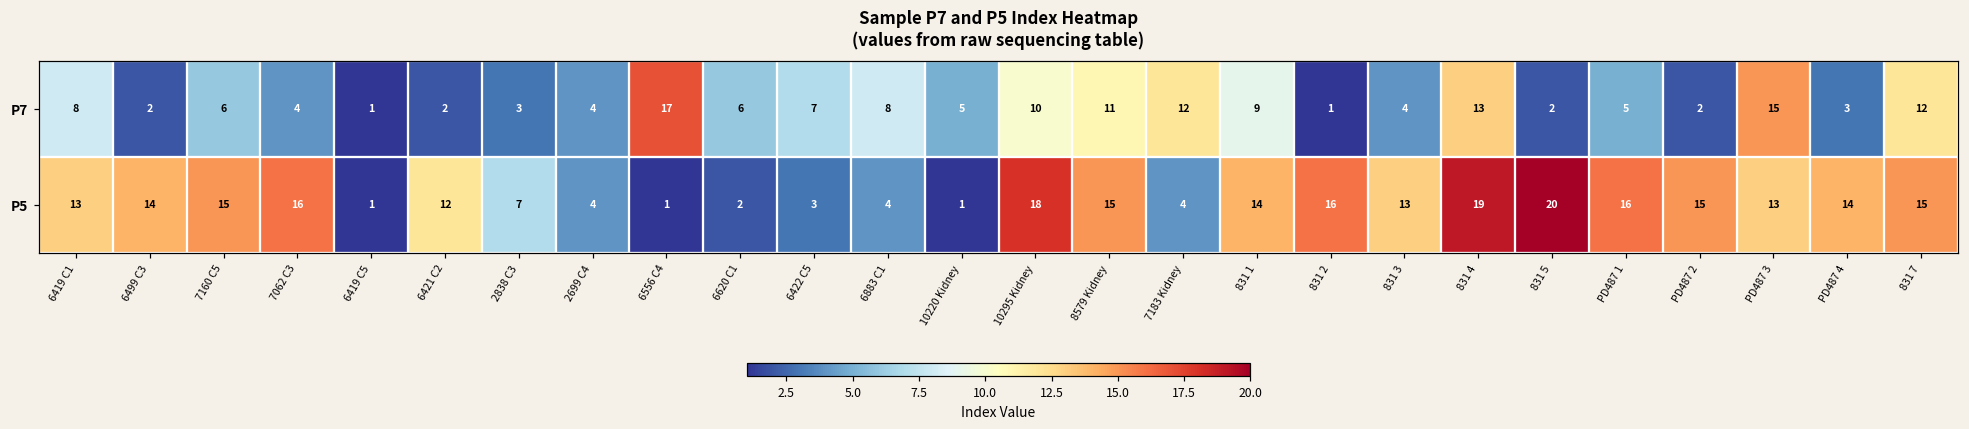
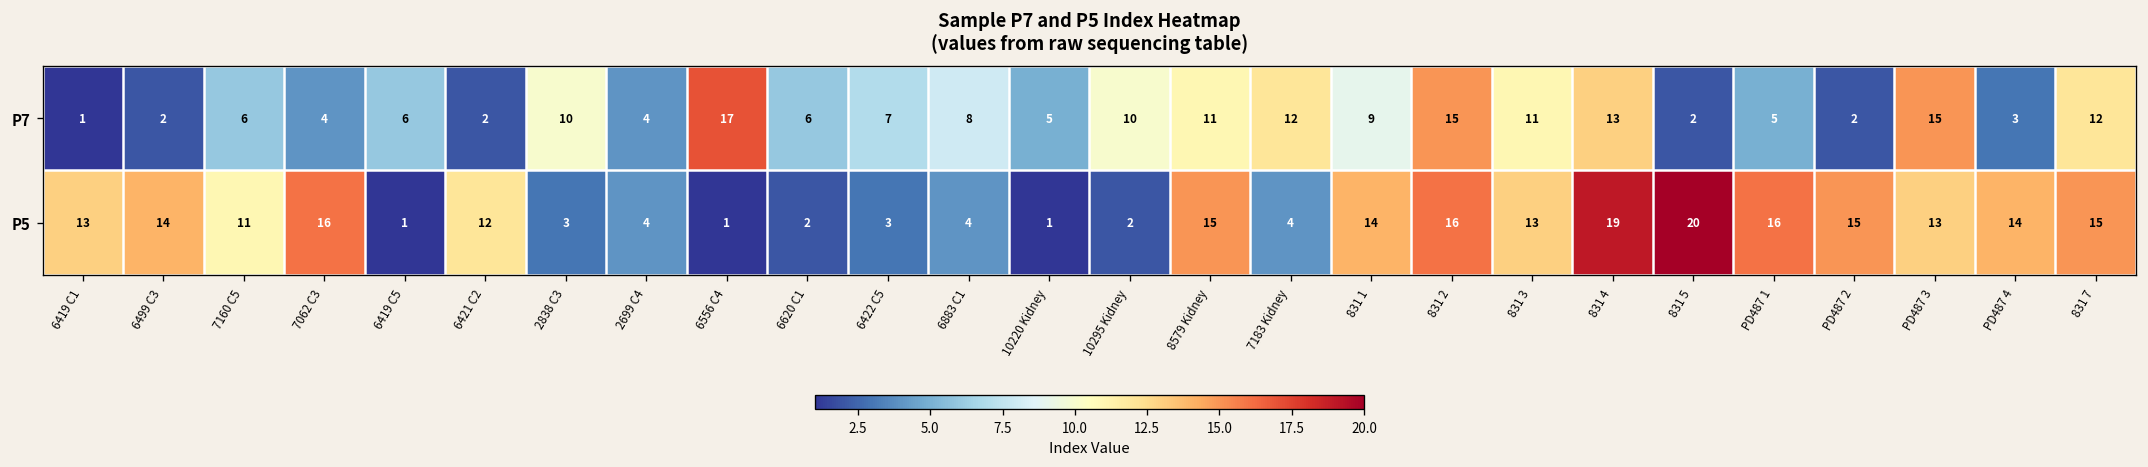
  {
    "P7": {
-     "6419 C1": 8,
+     "6419 C1": 1,
      "6499 C3": 2,
      "7160 C5": 6,
      "7062 C3": 4,
-     "6419 C5": 1,
+     "6419 C5": 6,
      "6421 C2": 2,
-     "2838 C3": 3,
+     "2838 C3": 10,
      "2699 C4": 4,
      "6556 C4": 17,
      "6620 C1": 6,
      "6422 C5": 7,
      "6883 C1": 8,
      "10220 Kidney": 5,
      "10295 Kidney": 10,
      "8579 Kidney": 11,
      "7183 Kidney": 12,
      "831 1": 9,
-     "831 2": 1,
-     "831 3": 4,
+     "831 2": 15,
+     "831 3": 11,
      "831 4": 13,
      "831 5": 2,
      "PD487 1": 5,
      "PD487 2": 2,
      "PD487 3": 15,
      "PD487 4": 3,
      "831 7": 12
    },
    "P5": {
      "6419 C1": 13,
      "6499 C3": 14,
-     "7160 C5": 15,
+     "7160 C5": 11,
      "7062 C3": 16,
      "6419 C5": 1,
      "6421 C2": 12,
-     "2838 C3": 7,
+     "2838 C3": 3,
      "2699 C4": 4,
      "6556 C4": 1,
      "6620 C1": 2,
      "6422 C5": 3,
      "6883 C1": 4,
      "10220 Kidney": 1,
-     "10295 Kidney": 18,
+     "10295 Kidney": 2,
      "8579 Kidney": 15,
      "7183 Kidney": 4,
      "831 1": 14,
      "831 2": 16,
      "831 3": 13,
      "831 4": 19,
      "831 5": 20,
      "PD487 1": 16,
      "PD487 2": 15,
      "PD487 3": 13,
      "PD487 4": 14,
      "831 7": 15
    }
  }
